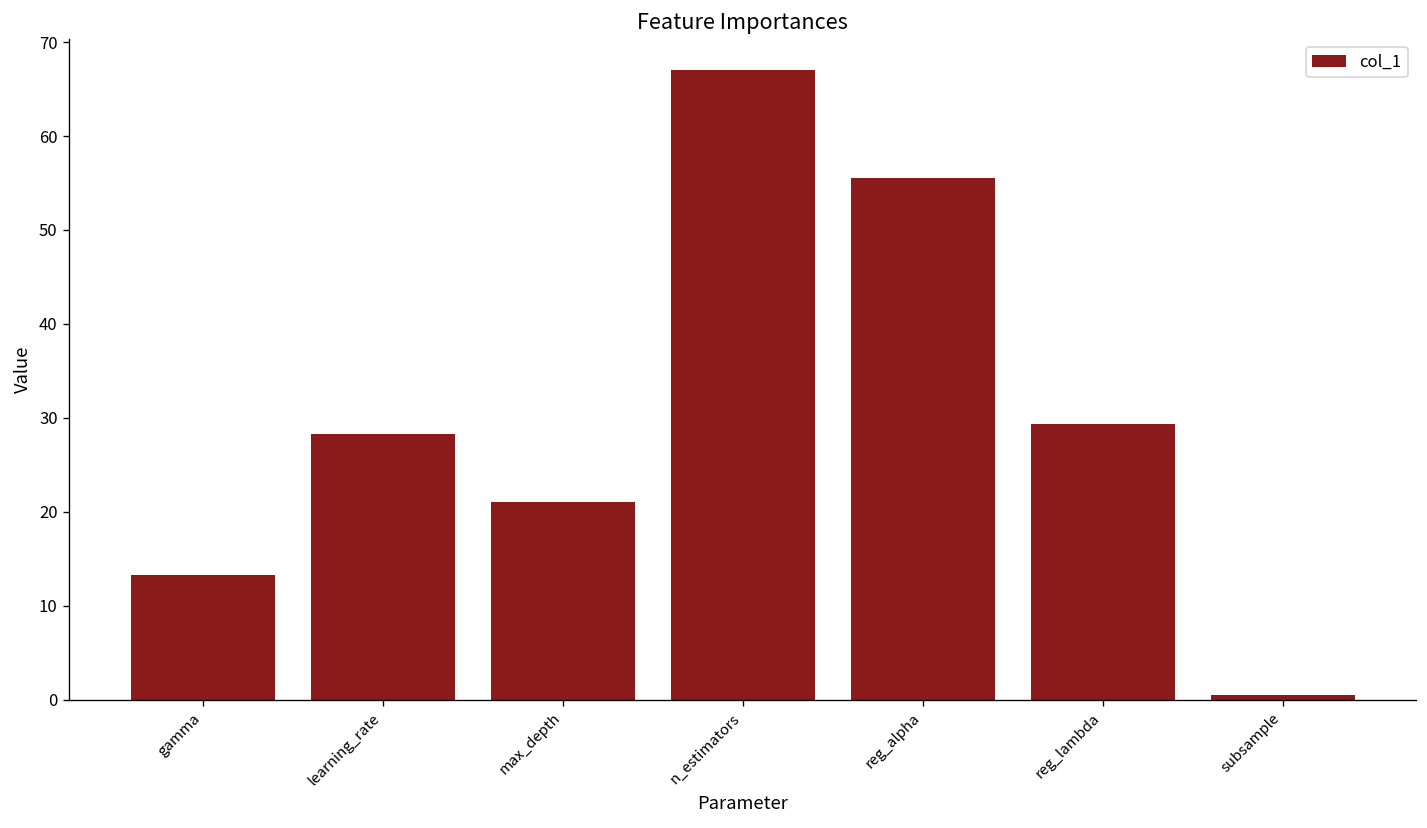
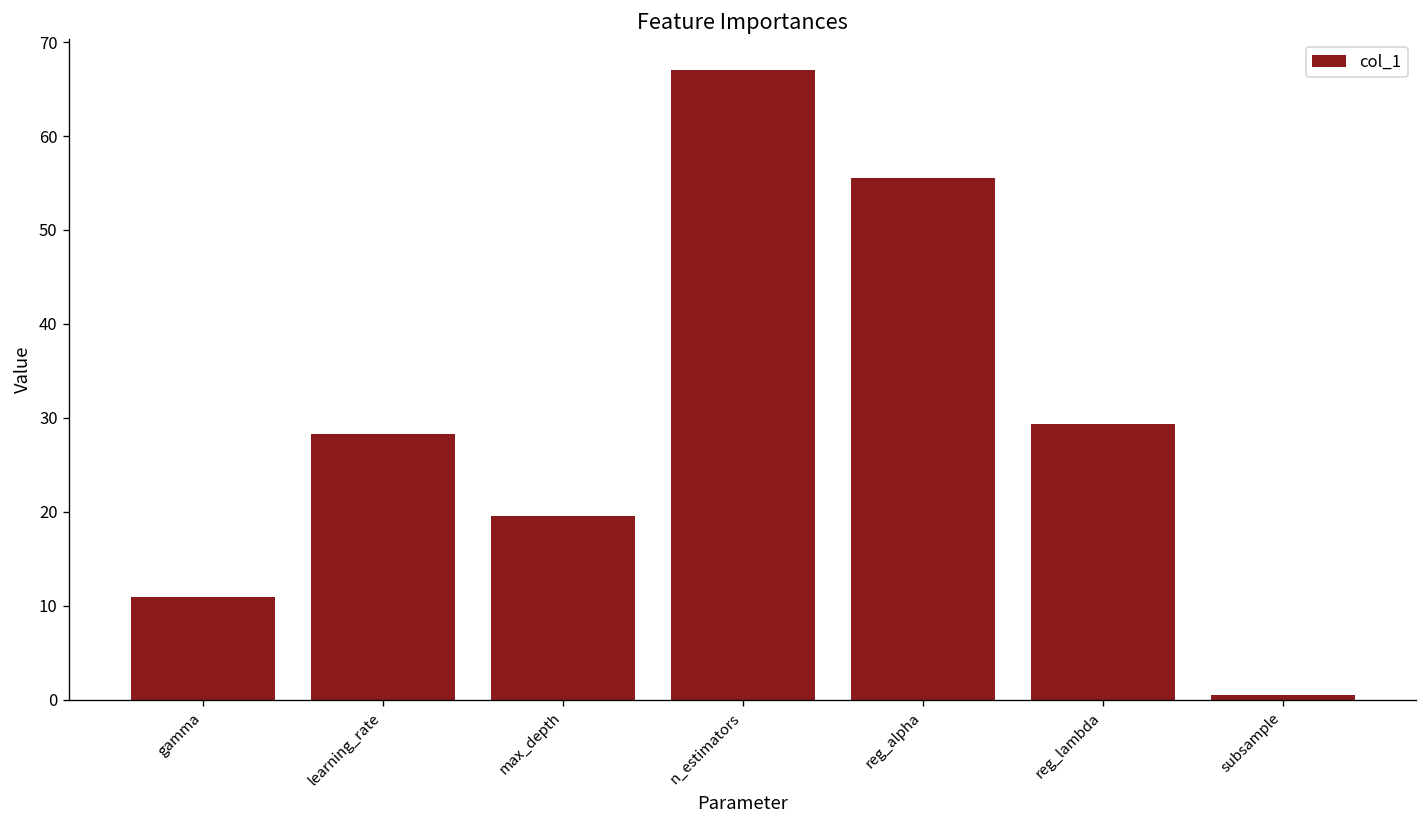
  {
-   "gamma": 13,
+   "gamma": 11,
    "learning_rate": 28,
-   "max_depth": 21,
+   "max_depth": 20,
    "n_estimators": 67,
    "reg_alpha": 56,
    "reg_lambda": 29,
    "subsample": 0
  }
